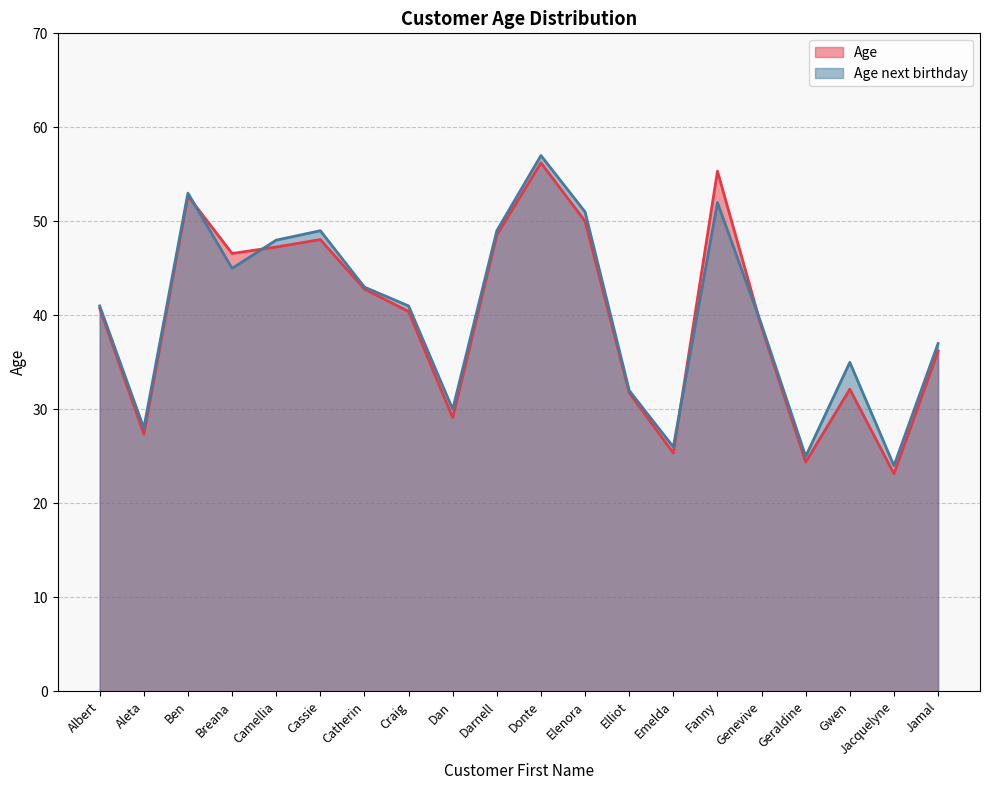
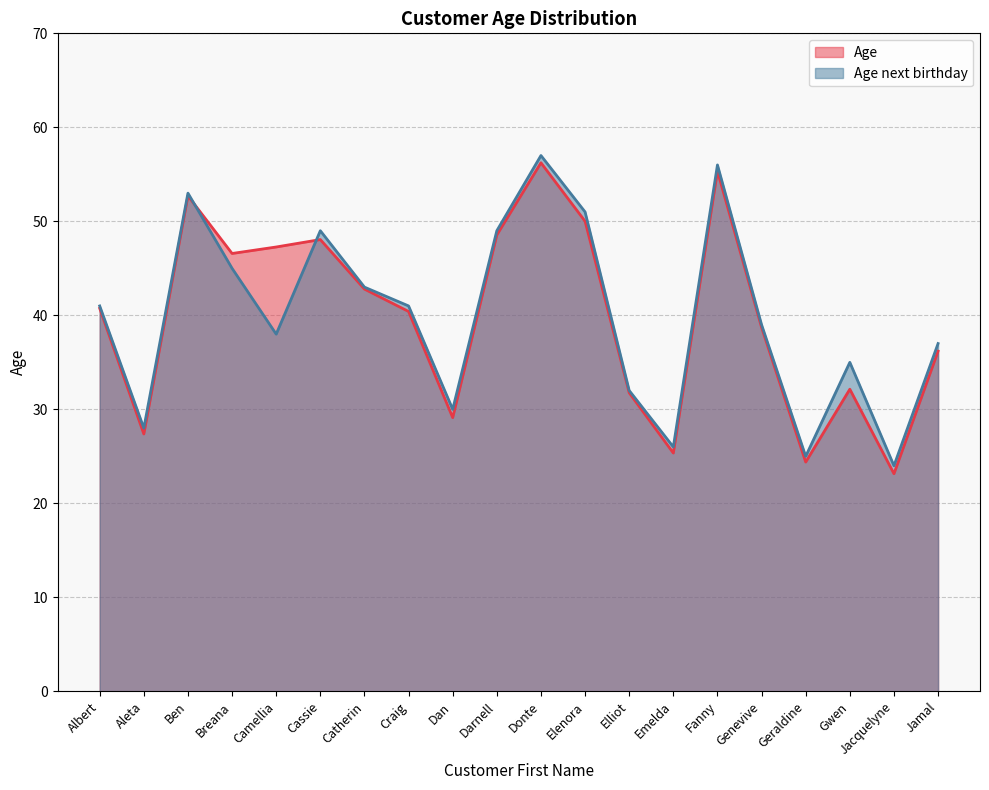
  {
    "Age": {
      "Aleta": 27,
      "Ben": 53,
      "Breana": 47,
      "Camellia": 47,
      "Cassie": 48,
      "Craig": 40,
      "Dan": 29,
      "Darnell": 49,
      "Donte": 56,
      "Elenora": 50,
      "Emelda": 25,
      "Fanny": 55,
      "Genevive": 39,
      "Geraldine": 24,
      "Gwen": 32,
      "Jacquelyne": 23,
      "Jamal": 36
    },
    "Age next birthday": {
      "Aleta": 28,
      "Ben": 53,
      "Breana": 45,
-     "Camellia": 48,
+     "Camellia": 38,
      "Cassie": 49,
      "Craig": 41,
      "Dan": 30,
      "Darnell": 49,
      "Donte": 57,
      "Elenora": 51,
      "Emelda": 26,
-     "Fanny": 52,
+     "Fanny": 56,
      "Genevive": 39,
      "Geraldine": 25,
      "Gwen": 35,
      "Jacquelyne": 24,
      "Jamal": 37
    }
  }
